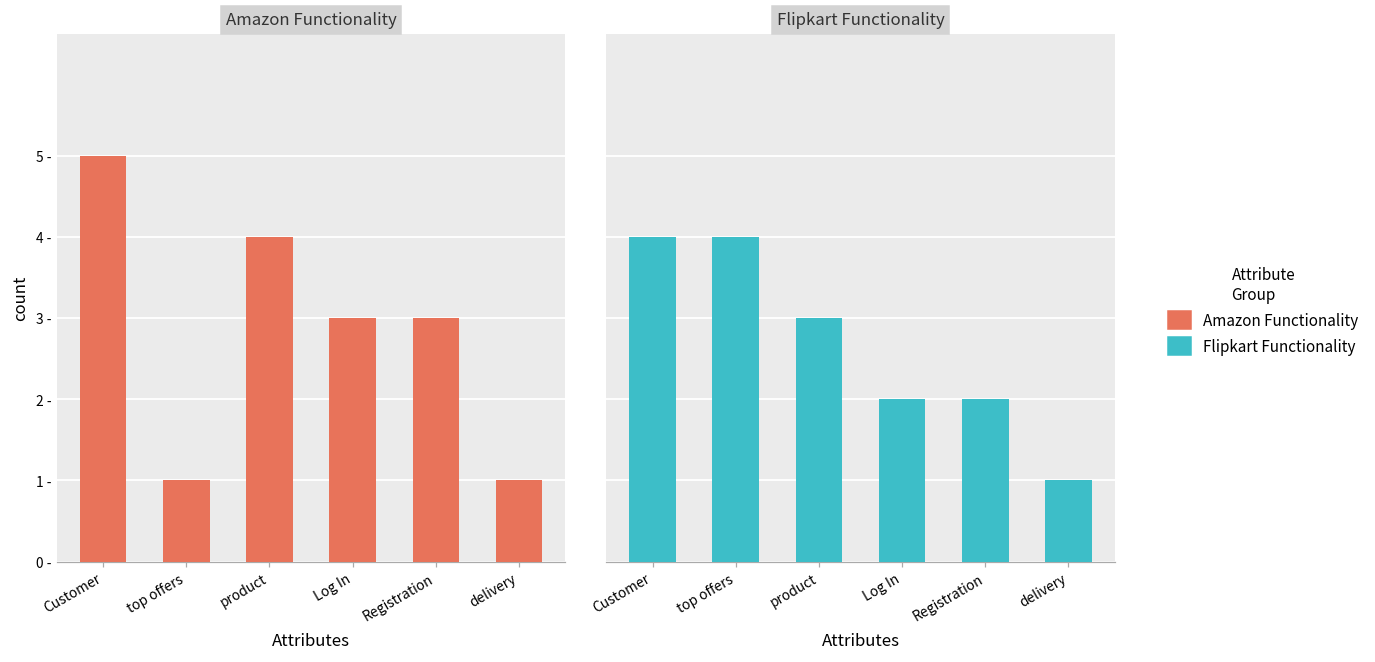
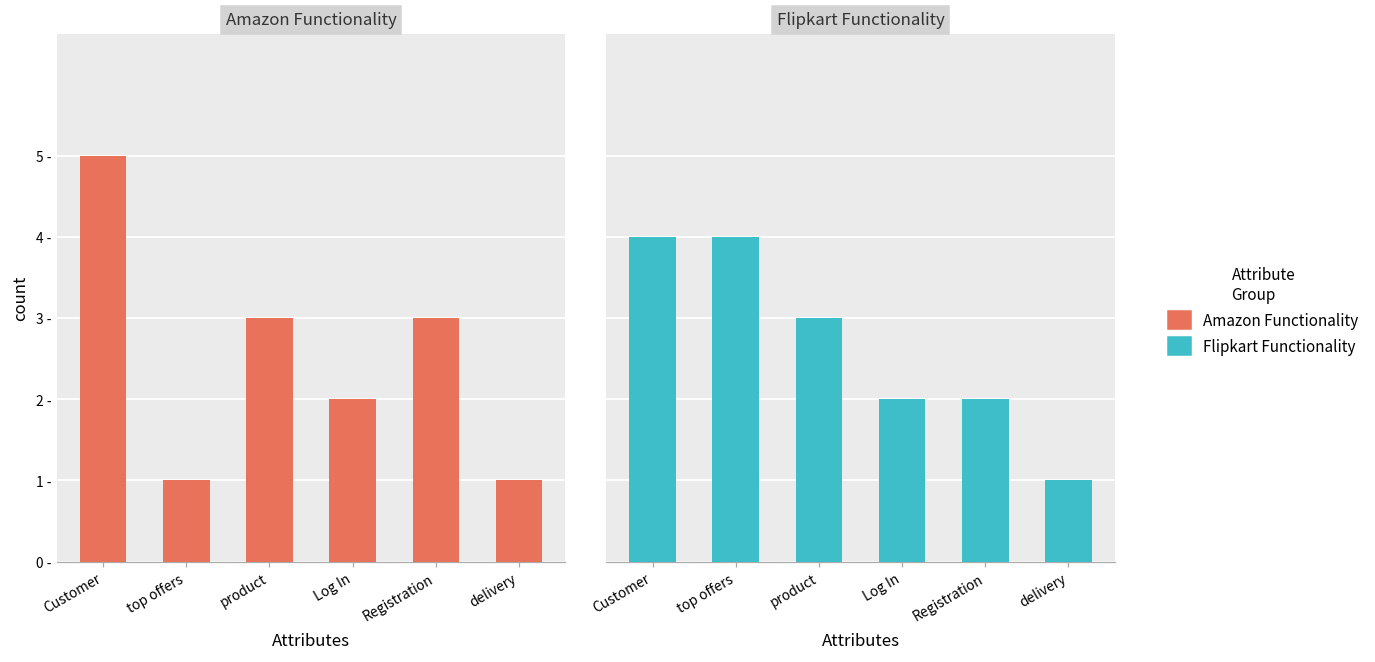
  {
    "Amazon Functionality": {
      "Customer": "5 -",
      "top offers": "1 -",
-     "product": "4 -",
-     "Log In": "3 -",
+     "product": "3 -",
+     "Log In": "2 -",
      "Registration": "3 -",
      "delivery": "1 -"
    }
  }
